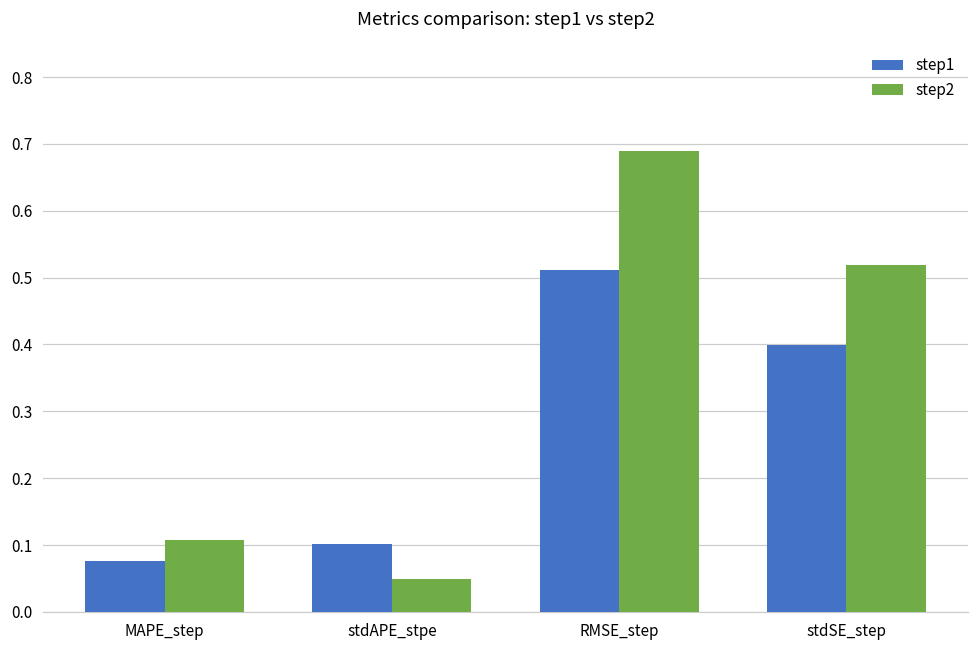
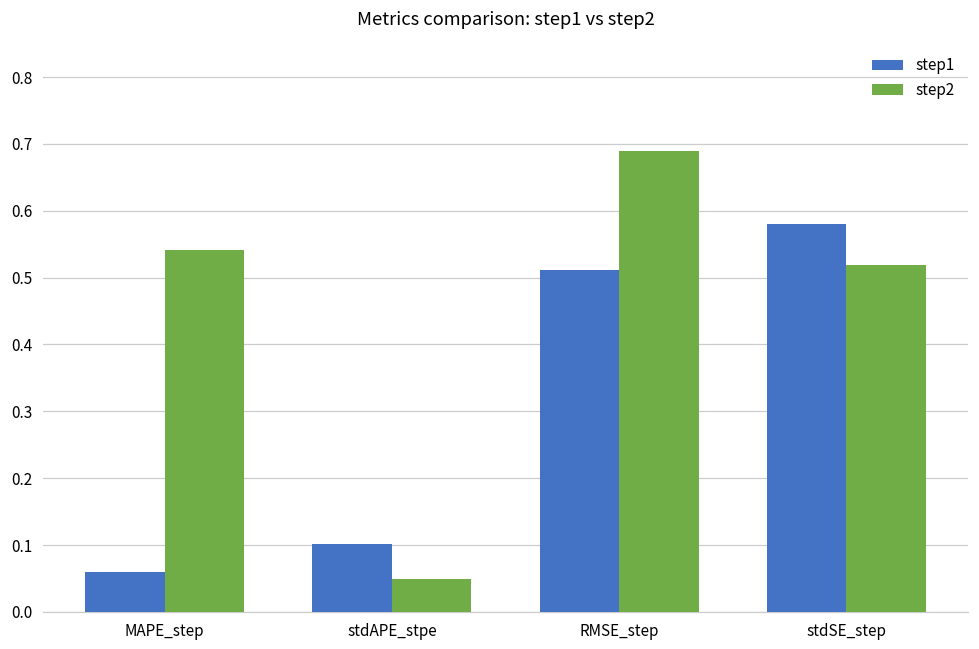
  {
    "step1": {
-     "MAPE_step": 0.08,
+     "MAPE_step": 0.06,
      "stdAPE_stpe": 0.10,
      "RMSE_step": 0.51,
-     "stdSE_step": 0.40
+     "stdSE_step": 0.58
    },
    "step2": {
-     "MAPE_step": 0.11,
+     "MAPE_step": 0.54,
      "stdAPE_stpe": 0.05,
      "RMSE_step": 0.69,
      "stdSE_step": 0.52
    }
  }
